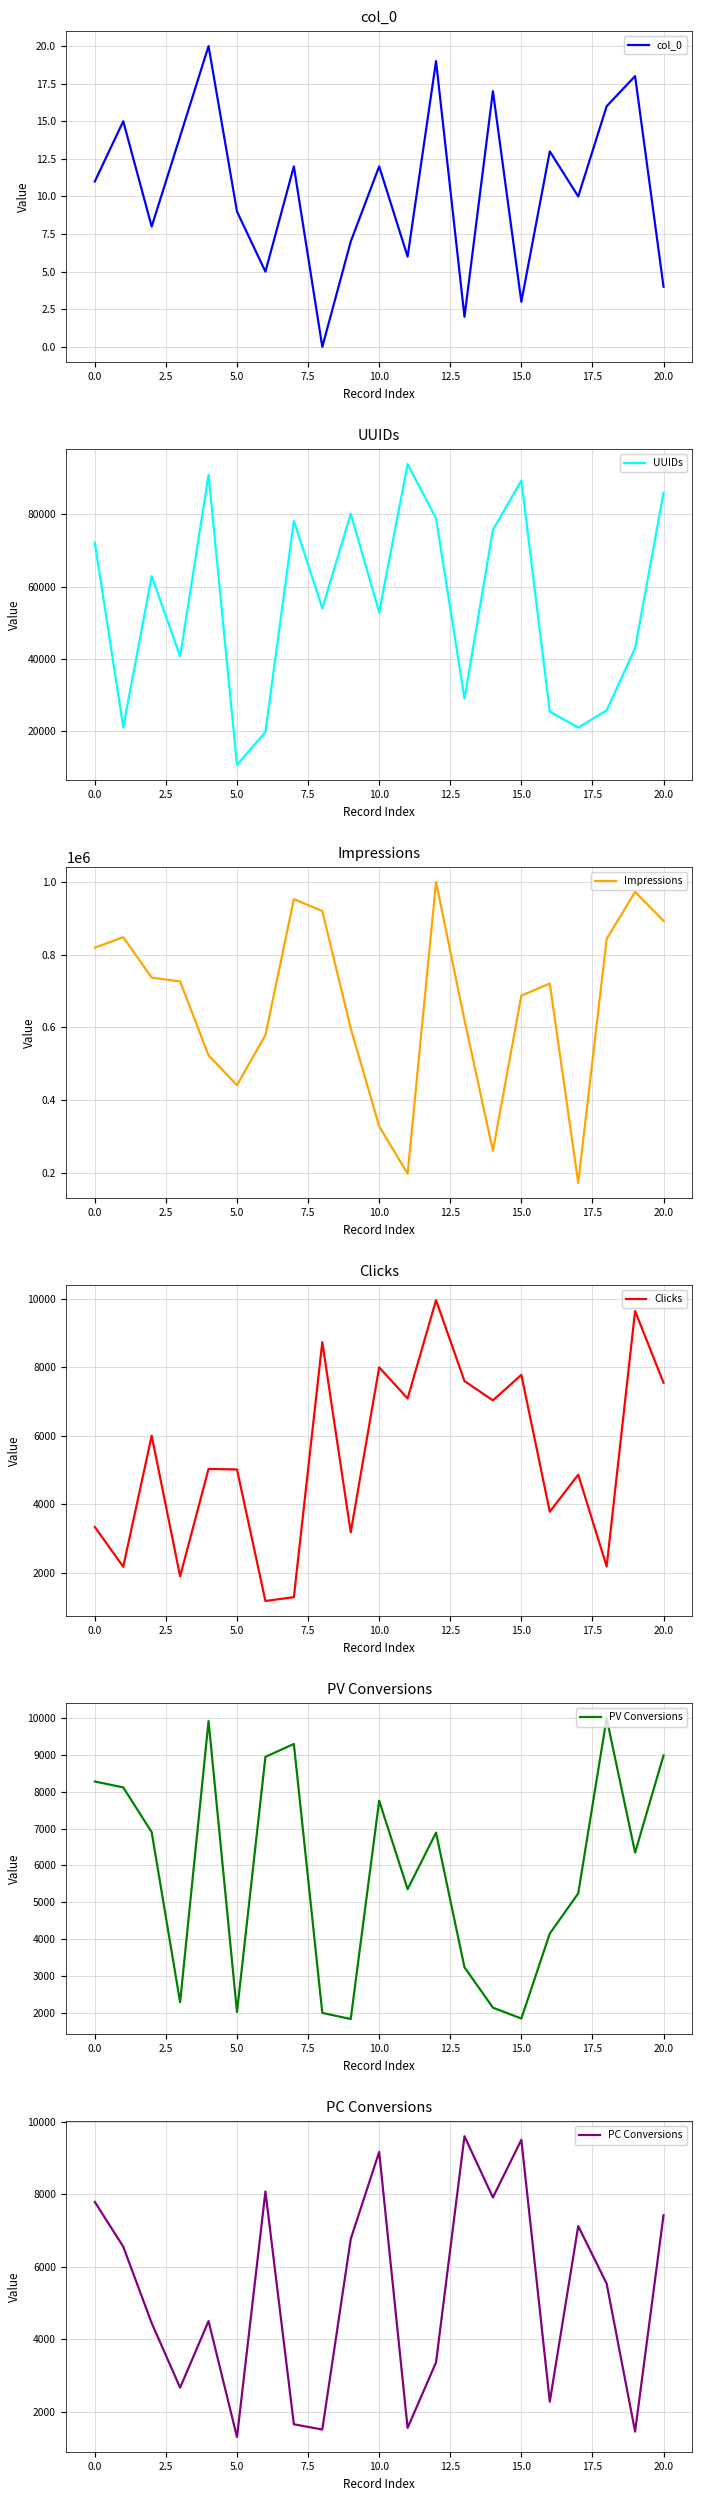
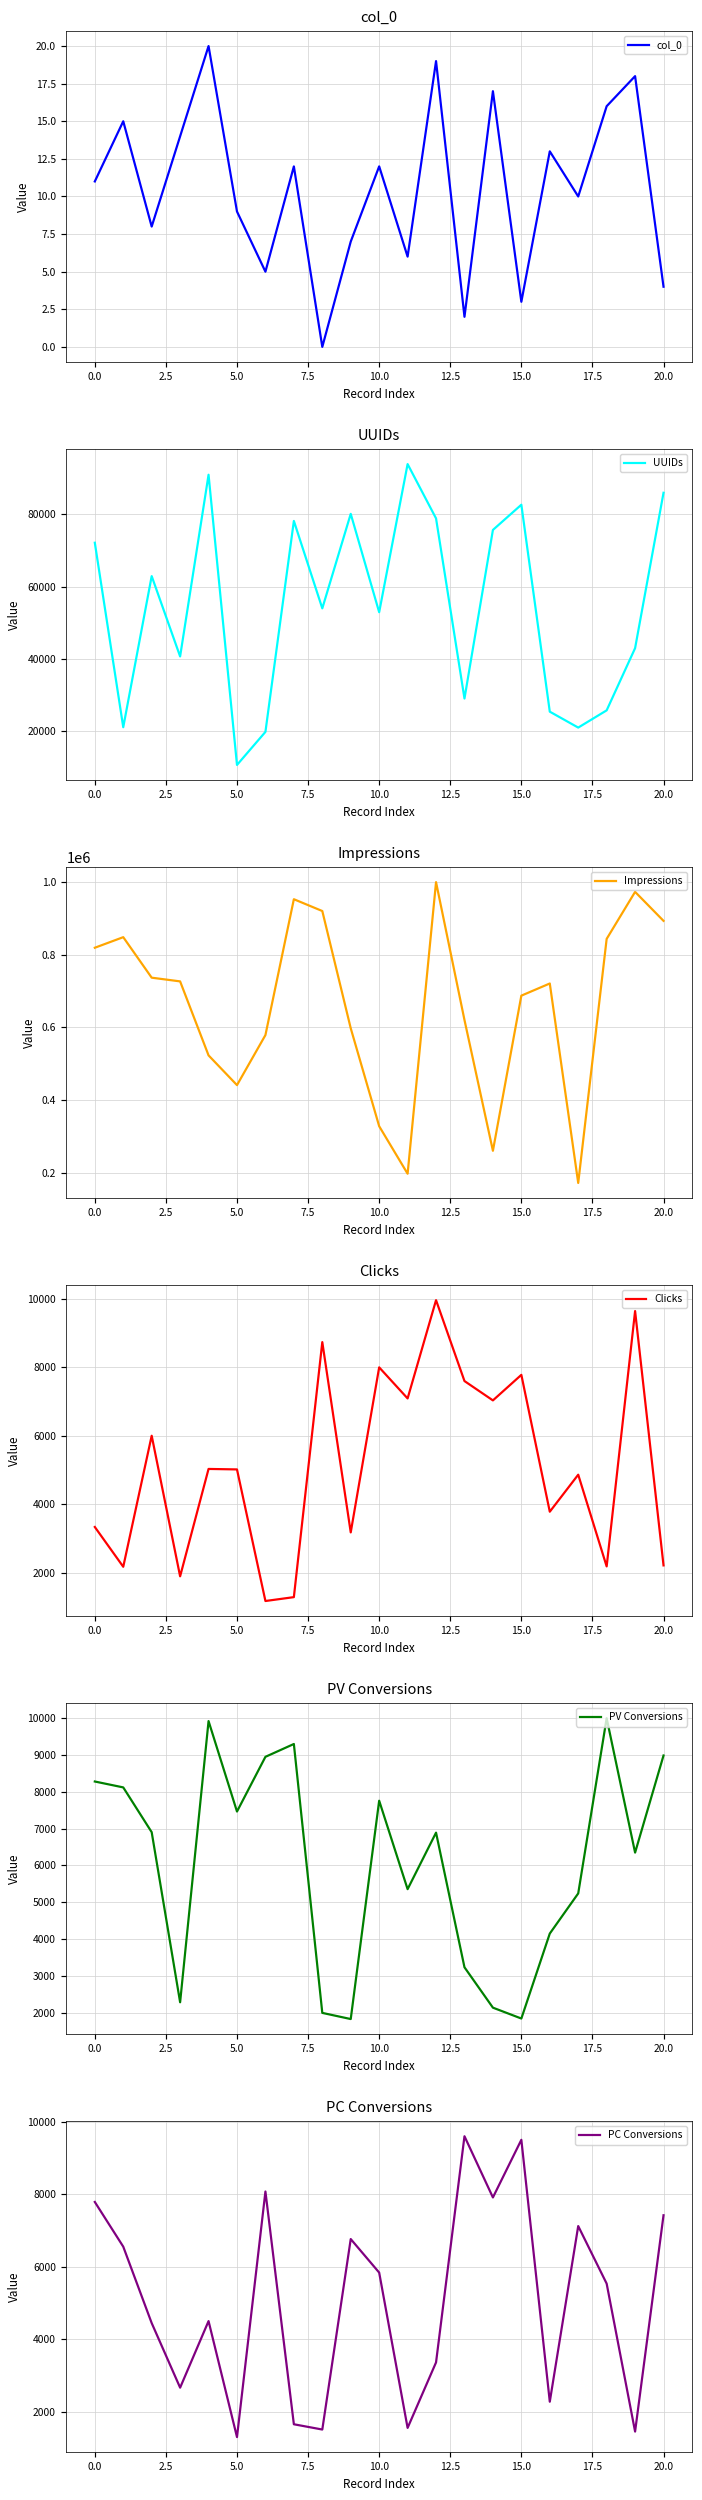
  {
    "col_0": {
      "0.0": 11.0,
      "5.0": 9.0,
      "10.0": 12.0,
      "15.0": 3.0,
      "20.0": 4.0
    },
    "UUIDs": {
      "0.0": 72000,
      "5.0": 11000,
      "10.0": 53000,
-     "15.0": 89000,
+     "15.0": 83000,
      "20.0": 86000
    },
    "Impressions": {
      "0.0": 820000,
      "5.0": 440000,
      "10.0": 330000,
      "15.0": 690000,
      "20.0": 890000
    },
    "Clicks": {
      "0.0": 3300,
      "5.0": 5000,
      "10.0": 8000,
      "15.0": 7800,
-     "20.0": 7500
+     "20.0": 2200
    },
    "PV Conversions": {
      "0.0": 8300,
-     "5.0": 2000,
+     "5.0": 7500,
      "10.0": 7800,
      "15.0": 1800,
      "20.0": 9000
    },
    "PC Conversions": {
      "0.0": 7800,
      "5.0": 1300,
-     "10.0": 9200,
+     "10.0": 5800,
      "15.0": 9500,
      "20.0": 7400
    }
  }
